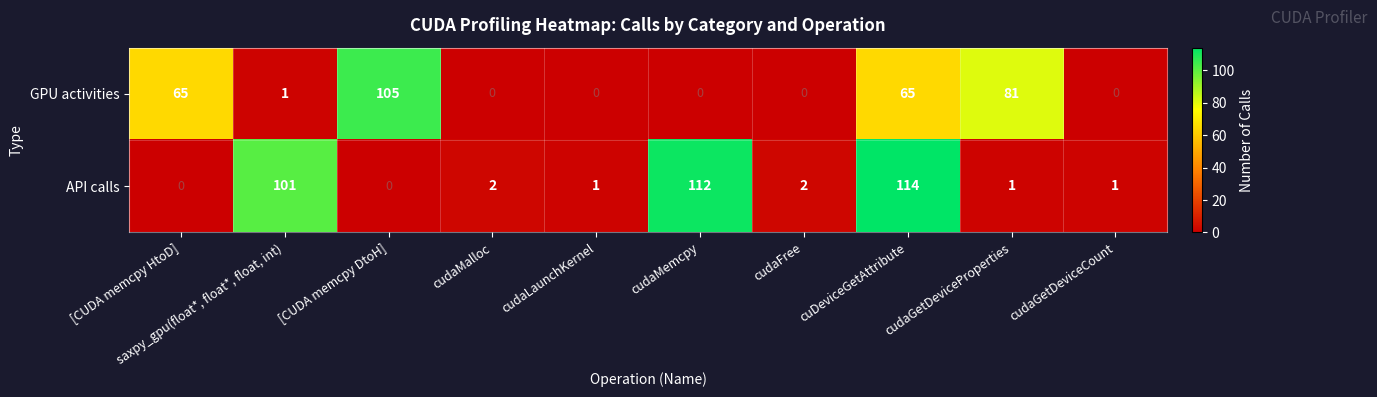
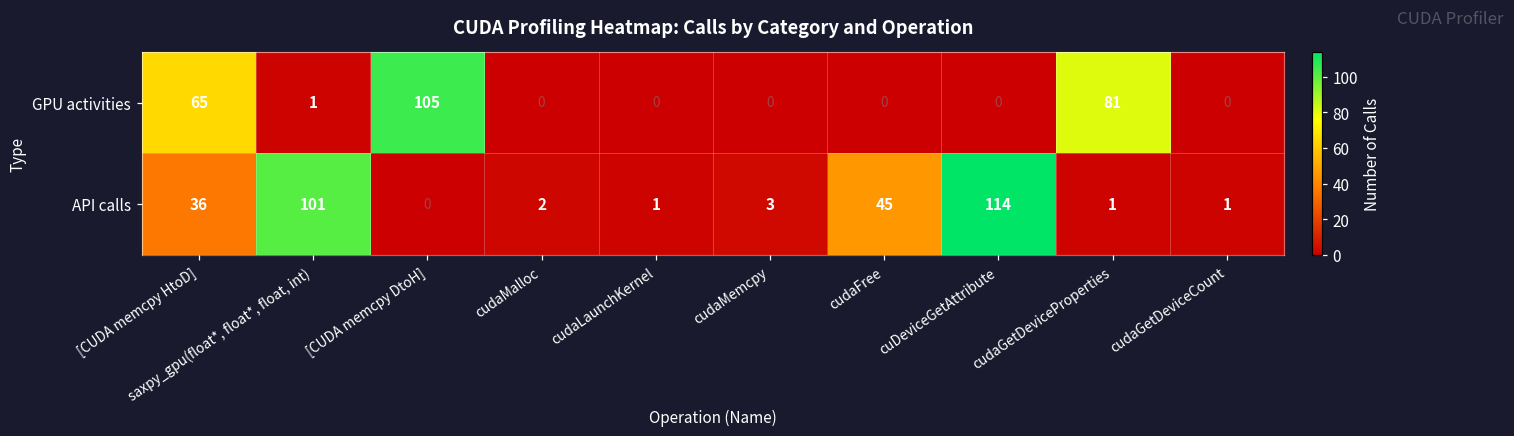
  {
    "GPU activities": {
      "[CUDA memcpy HtoD]": 65,
      "saxpy_gpu(float*, float*, float, int)": 1,
      "[CUDA memcpy DtoH]": 105,
      "cudaMalloc": 0,
      "cudaLaunchKernel": 0,
      "cudaMemcpy": 0,
      "cudaFree": 0,
-     "cuDeviceGetAttribute": 65,
+     "cuDeviceGetAttribute": 0,
      "cudaGetDeviceProperties": 81,
      "cudaGetDeviceCount": 0
    },
    "API calls": {
-     "[CUDA memcpy HtoD]": 0,
+     "[CUDA memcpy HtoD]": 36,
      "saxpy_gpu(float*, float*, float, int)": 101,
      "[CUDA memcpy DtoH]": 0,
      "cudaMalloc": 2,
      "cudaLaunchKernel": 1,
-     "cudaMemcpy": 112,
-     "cudaFree": 2,
+     "cudaMemcpy": 3,
+     "cudaFree": 45,
      "cuDeviceGetAttribute": 114,
      "cudaGetDeviceProperties": 1,
      "cudaGetDeviceCount": 1
    }
  }
